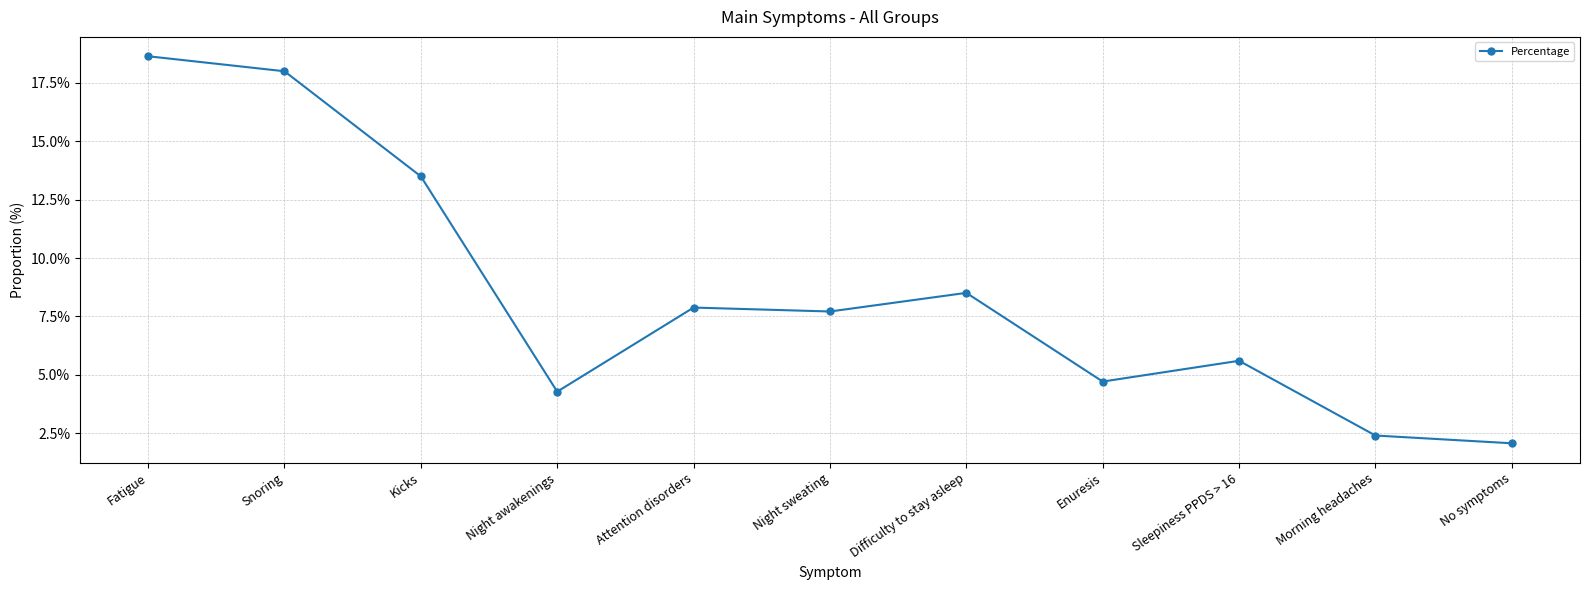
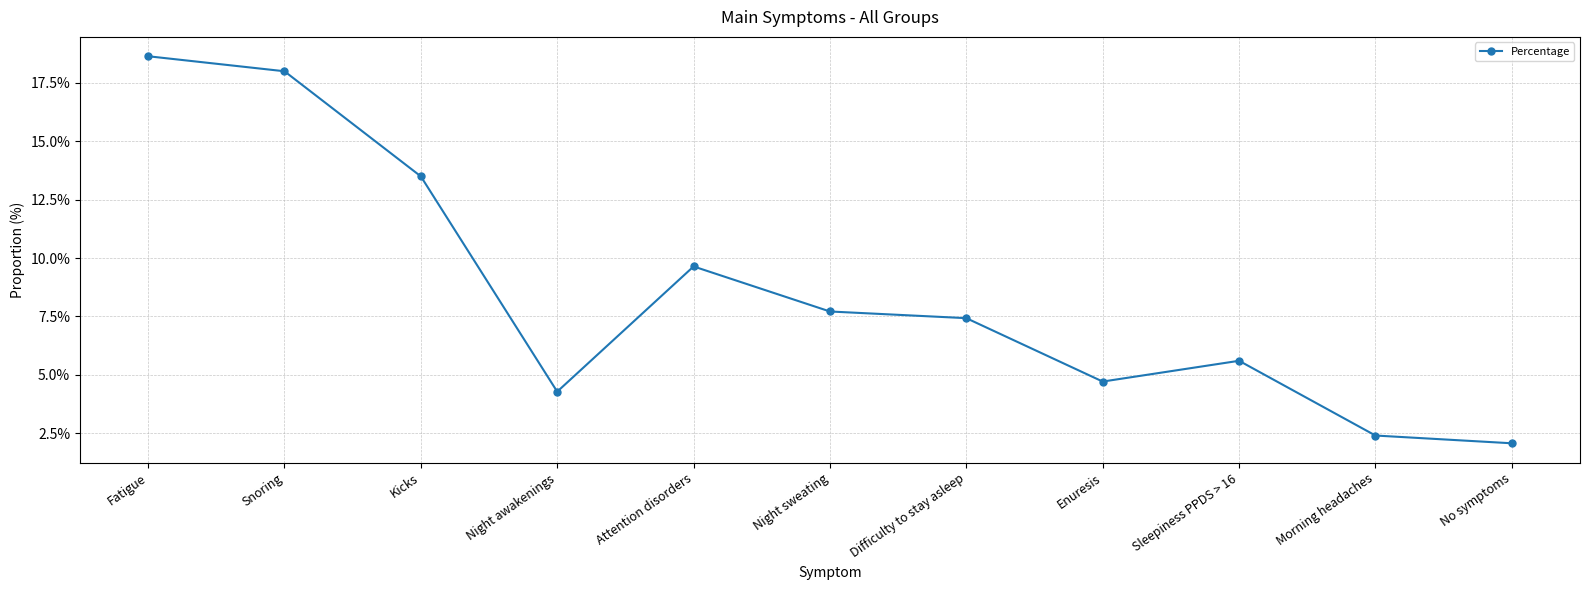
  {
    "Fatigue": "18.6%",
    "Snoring": "18.0%",
    "Kicks": "13.5%",
    "Night awakenings": "4.3%",
-   "Attention disorders": "7.9%",
+   "Attention disorders": "9.6%",
    "Night sweating": "7.7%",
-   "Difficulty to stay asleep": "8.5%",
+   "Difficulty to stay asleep": "7.4%",
    "Enuresis": "4.7%",
    "Sleepiness PPDS > 16": "5.6%",
    "Morning headaches": "2.4%",
    "No symptoms": "2.1%"
  }
